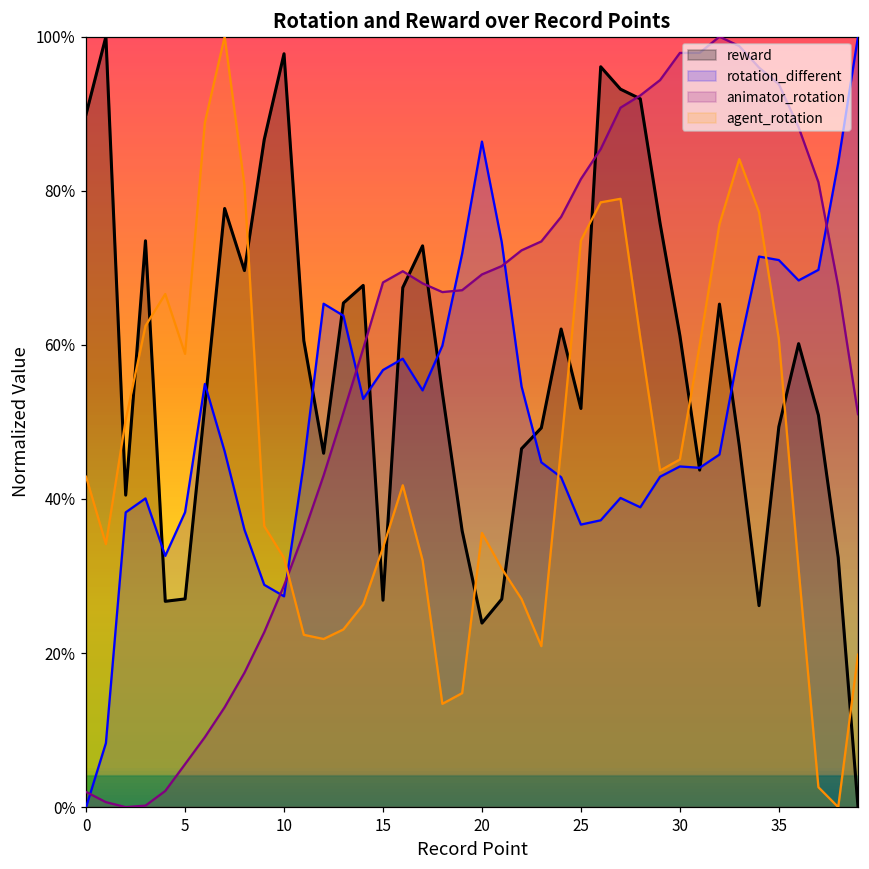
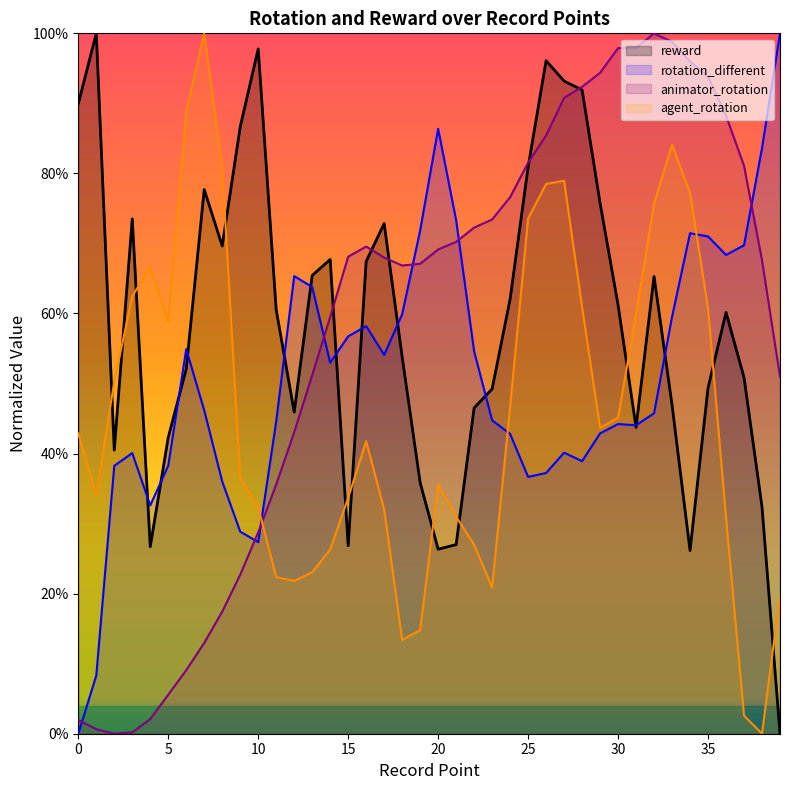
  {
    "reward": {
      "0": "90%",
-     "5": "27%",
+     "5": "42%",
      "10": "98%",
      "15": "27%",
-     "20": "24%",
-     "25": "52%",
+     "20": "26%",
+     "25": "81%",
      "30": "61%",
      "35": "49%"
    },
    "agent_rotation": {
      "0": "43%",
      "5": "59%",
      "10": "32%",
      "15": "34%",
      "20": "36%",
      "25": "74%",
      "30": "45%",
      "35": "61%"
    }
  }
